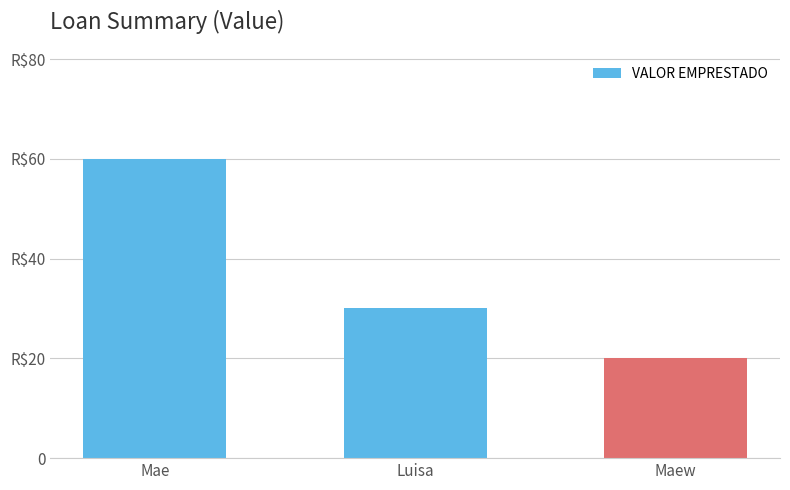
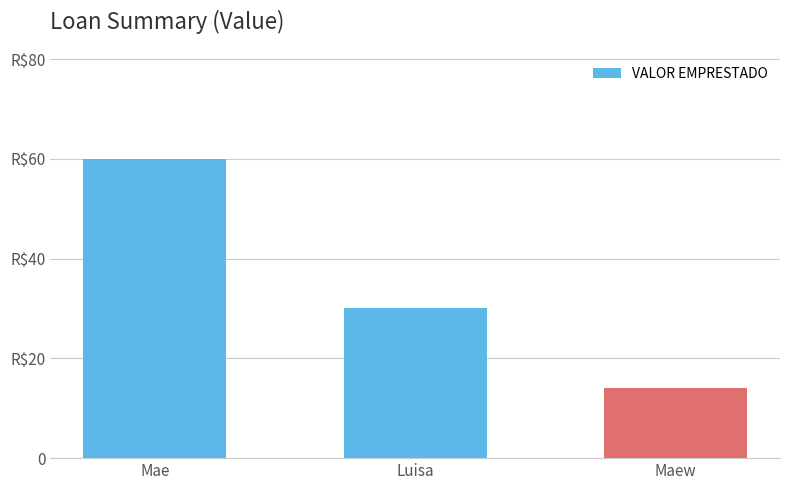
  {
    "Mae": "R$60",
    "Luisa": "R$30",
-   "Maew": "R$20"
+   "Maew": "R$14"
  }
